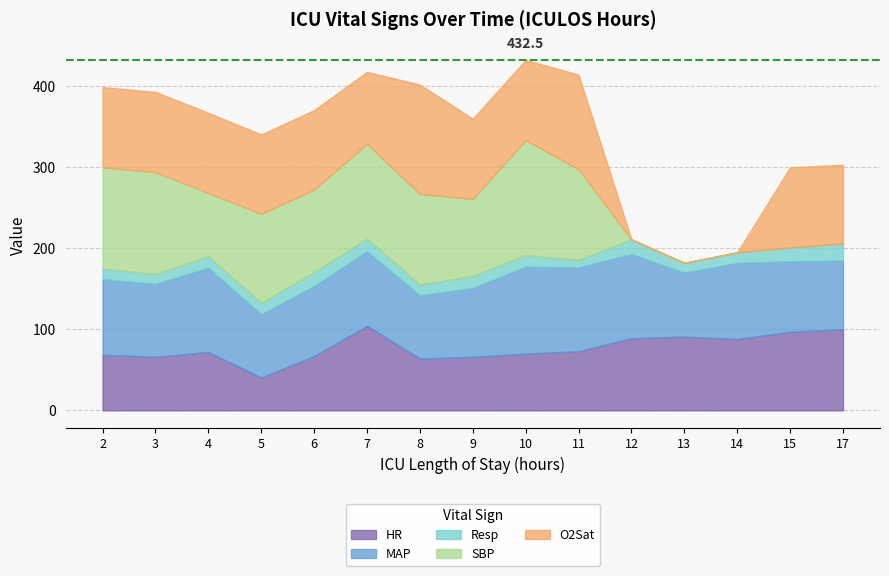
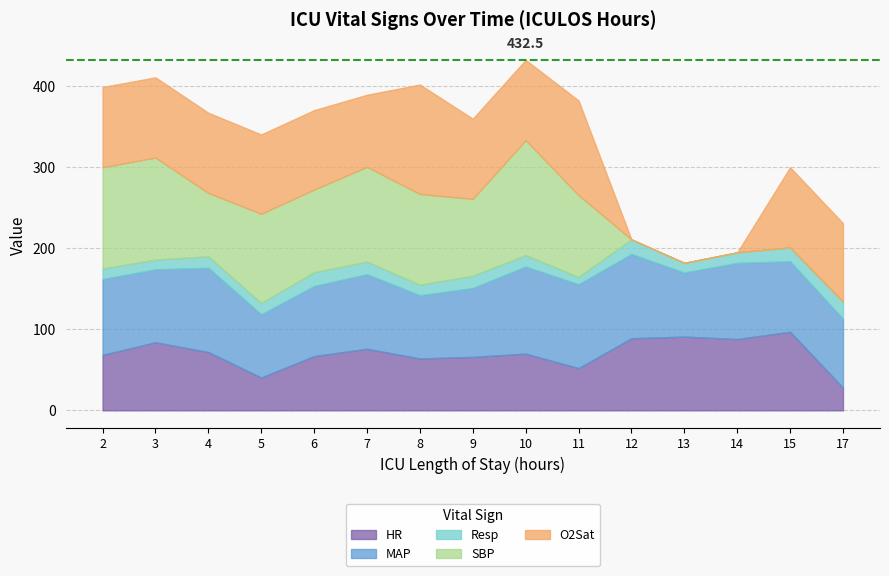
  {
    "HR": {
      "2": 70,
-     "3": 70,
+     "3": 80,
      "4": 70,
      "5": 40,
      "6": 70,
-     "7": 100,
+     "7": 80,
      "8": 60,
      "9": 70,
      "10": 70,
-     "11": 70,
+     "11": 50,
      "12": 90,
      "13": 90,
      "14": 90,
      "15": 100,
-     "17": 100
+     "17": 30
    },
    "SBP": {
      "2": 130,
      "3": 130,
      "4": 80,
      "5": 110,
      "6": 100,
      "7": 120,
      "8": 110,
      "9": 100,
      "10": 140,
-     "11": 110
+     "11": 100
    },
    "O2Sat": {
      "2": 100,
      "3": 100,
      "4": 100,
      "5": 100,
      "6": 100,
      "7": 90,
      "8": 140,
      "9": 100,
      "11": 120,
      "15": 100,
      "17": 100
    }
  }
